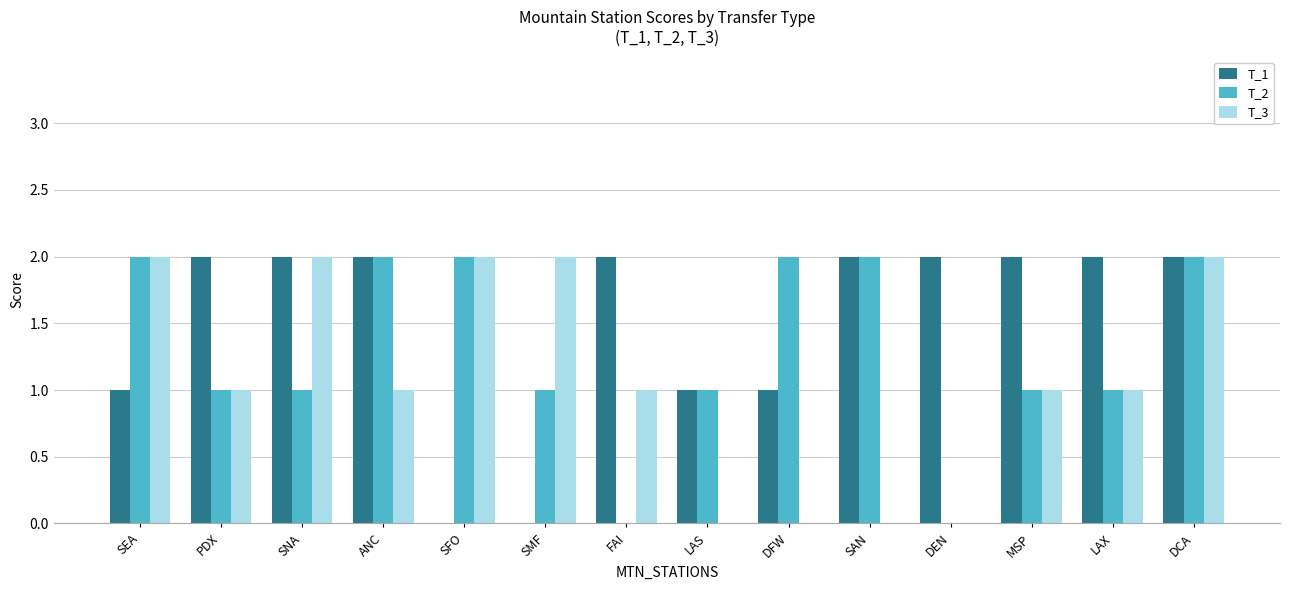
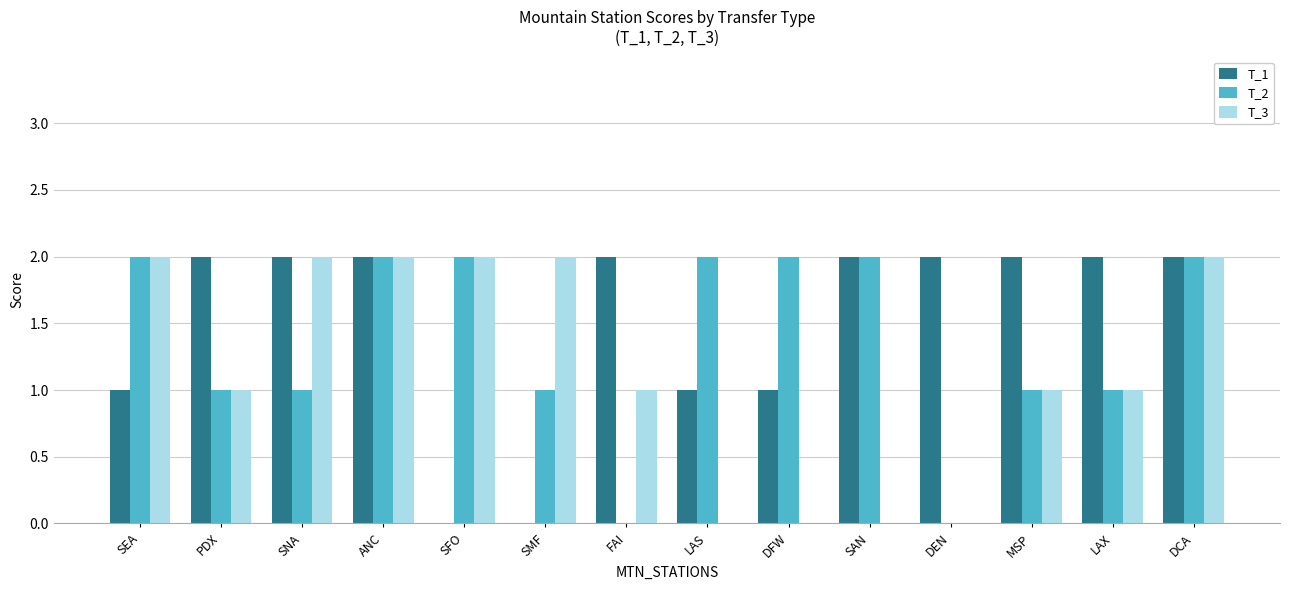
  {
    "T_1": {
      "SEA": 1,
      "PDX": 2,
      "SNA": 2,
      "ANC": 2,
      "SFO": 0,
      "SMF": 0,
      "FAI": 2,
      "LAS": 1,
      "DFW": 1,
      "SAN": 2,
      "DEN": 2,
      "MSP": 2,
      "LAX": 2,
      "DCA": 2
    },
    "T_2": {
      "SEA": 2,
      "PDX": 1,
      "SNA": 1,
      "ANC": 2,
      "SFO": 2,
      "SMF": 1,
      "FAI": 0,
-     "LAS": 1,
+     "LAS": 2,
      "DFW": 2,
      "SAN": 2,
      "DEN": 0,
      "MSP": 1,
      "LAX": 1,
      "DCA": 2
    },
    "T_3": {
      "SEA": 2,
      "PDX": 1,
      "SNA": 2,
-     "ANC": 1,
+     "ANC": 2,
      "SFO": 2,
      "SMF": 2,
      "FAI": 1,
      "LAS": 0,
      "DFW": 0,
      "SAN": 0,
      "DEN": 0,
      "MSP": 1,
      "LAX": 1,
      "DCA": 2
    }
  }
